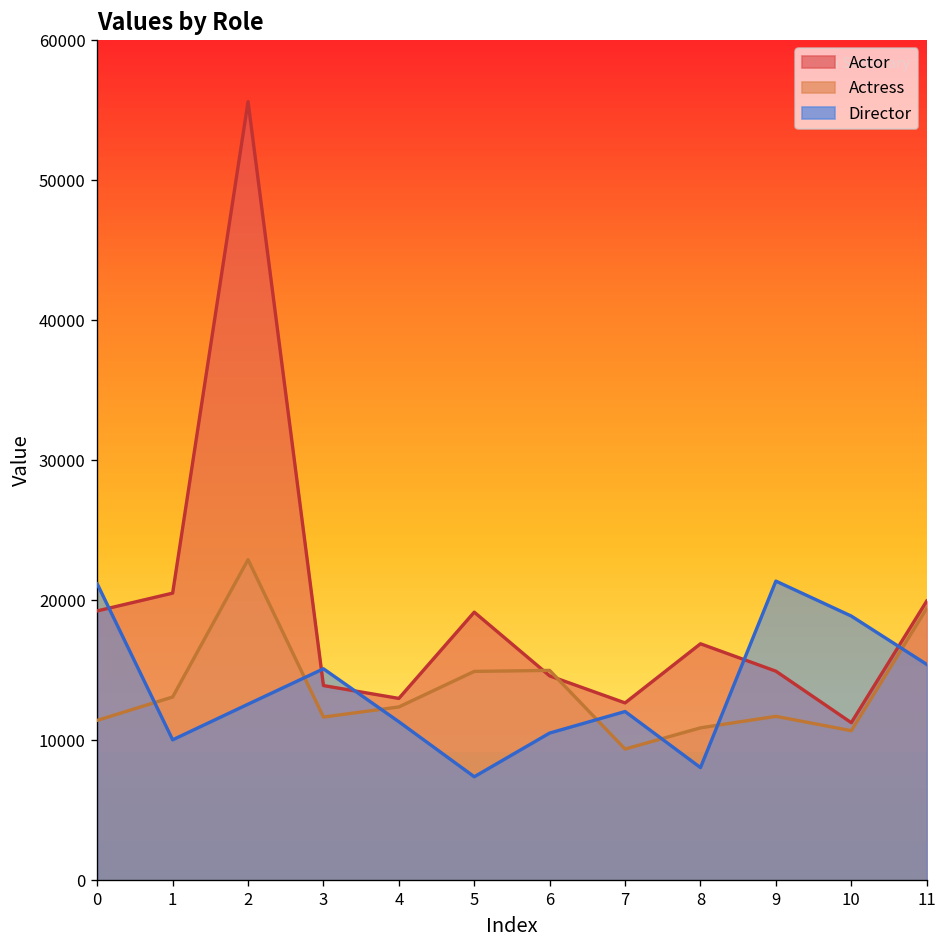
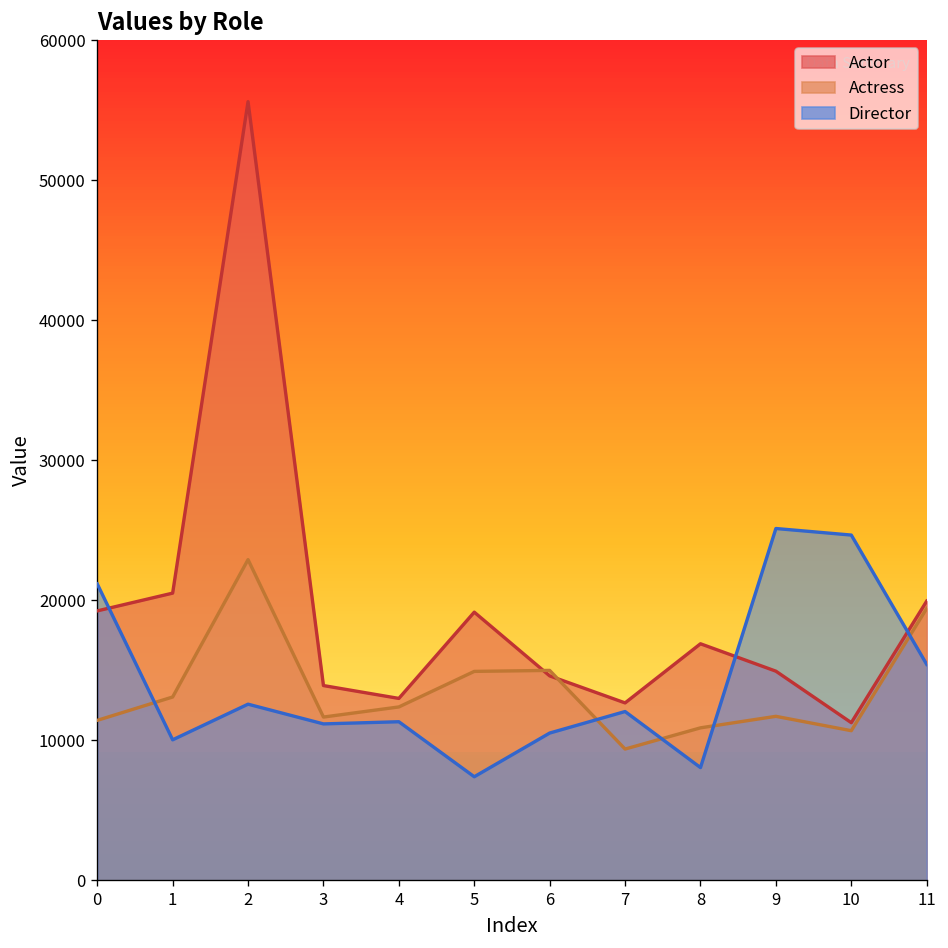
  {
    "Director": {
      "0": 21200,
      "1": 10000,
      "2": 12600,
-     "3": 15100,
+     "3": 11200,
      "4": 11300,
      "5": 7400,
      "6": 10500,
      "7": 12100,
      "8": 8100,
-     "9": 21400,
-     "10": 18900,
+     "9": 25100,
+     "10": 24700,
      "11": 15400
    }
  }
